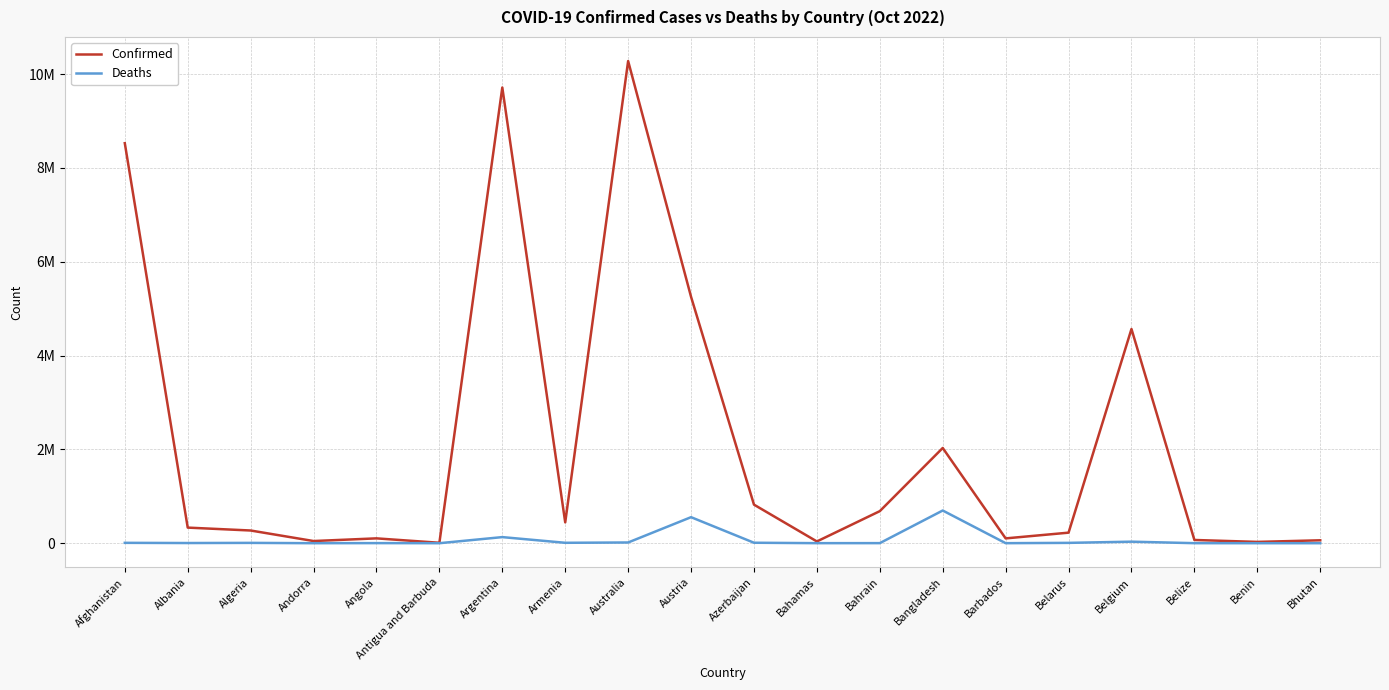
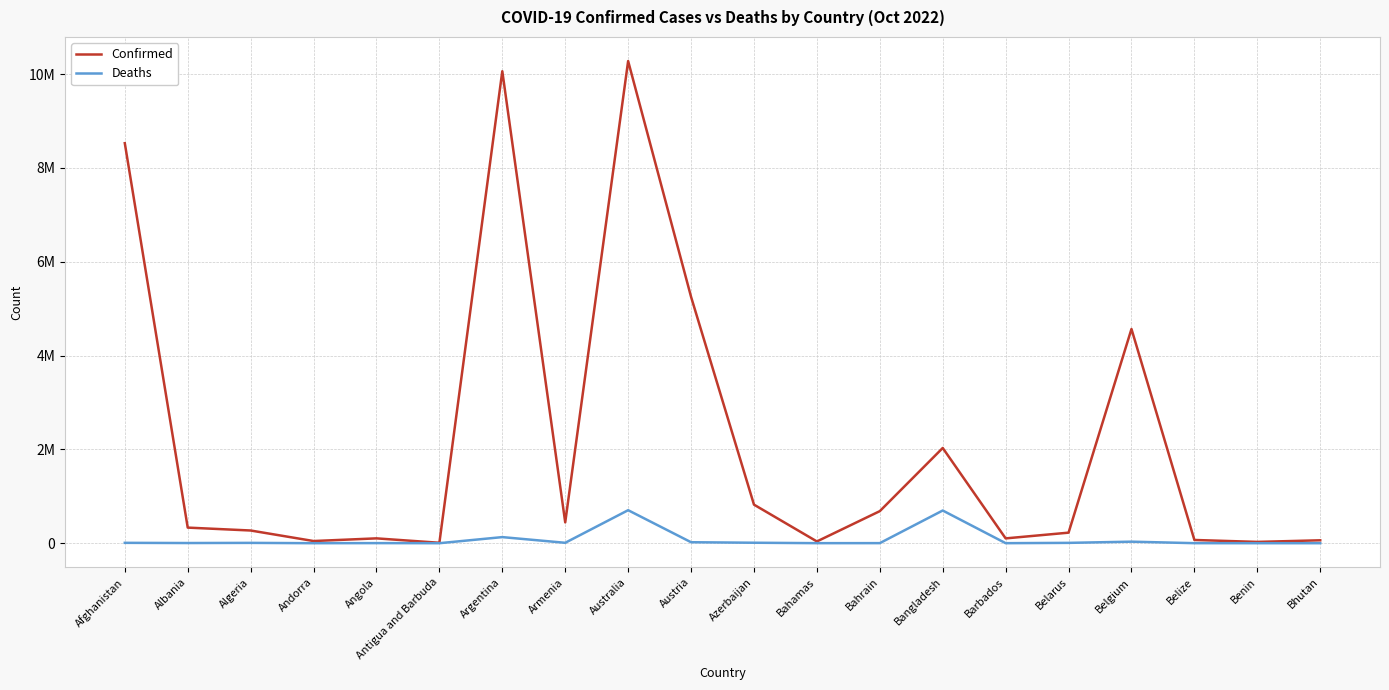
  {
    "Confirmed": {
      "Afghanistan": 8500000,
      "Albania": 300000,
      "Algeria": 300000,
      "Angola": 100000,
-     "Argentina": 9700000,
+     "Argentina": 10100000,
      "Armenia": 400000,
      "Australia": 10300000,
      "Austria": 5300000,
      "Azerbaijan": 800000,
      "Bahrain": 700000,
      "Bangladesh": 2000000,
      "Barbados": 100000,
      "Belarus": 200000,
      "Belgium": 4600000,
      "Belize": 100000,
      "Bhutan": 100000
    },
    "Deaths": {
      "Afghanistan": 0,
      "Albania": 0,
      "Algeria": 0,
      "Angola": 0,
      "Argentina": 100000,
      "Armenia": 0,
-     "Australia": 0,
-     "Austria": 600000,
+     "Australia": 700000,
+     "Austria": 0,
      "Azerbaijan": 0,
      "Bahrain": 0,
      "Bangladesh": 700000,
      "Barbados": 0,
      "Belarus": 0,
      "Belgium": 0,
      "Belize": 0,
      "Bhutan": 0
    }
  }
